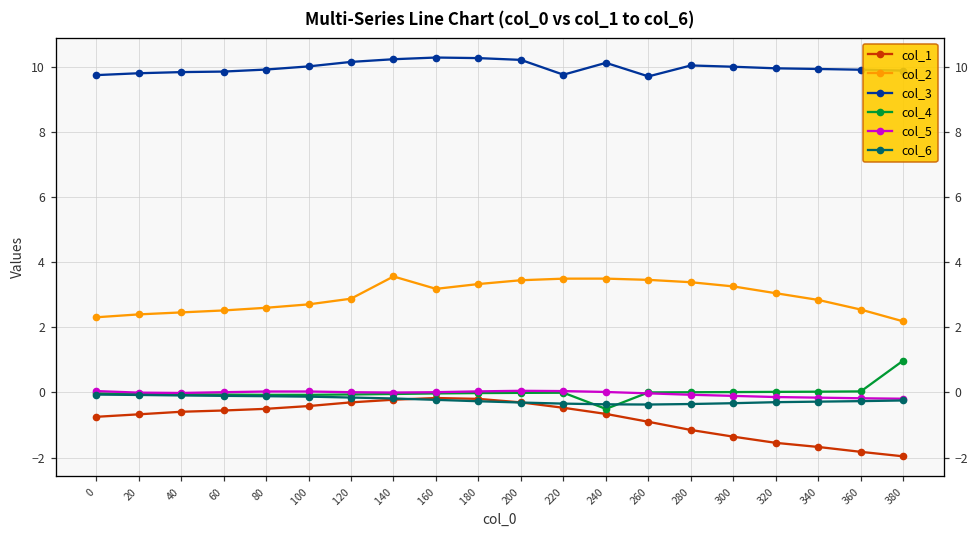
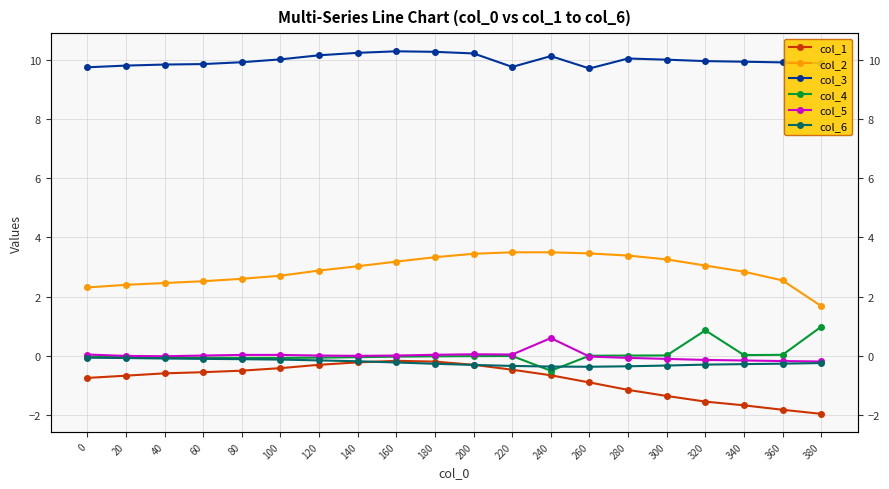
  {
    "col_1": {
      "0": -0.7,
      "20": -0.7,
      "40": -0.6,
      "60": -0.6,
      "80": -0.5,
      "100": -0.4,
      "120": -0.3,
      "220": -0.5,
      "240": -0.7,
      "260": -0.9,
      "280": -1.2,
      "300": -1.4,
      "320": -1.5,
      "340": -1.7,
      "360": -1.8,
      "380": -2.0
    },
    "col_2": {
      "0": 2.3,
      "20": 2.4,
      "40": 2.5,
      "60": 2.5,
      "80": 2.6,
      "100": 2.7,
      "120": 2.9,
-     "140": 3.6,
+     "140": 3.0,
      "160": 3.2,
      "180": 3.3,
      "200": 3.4,
      "220": 3.5,
      "240": 3.5,
      "260": 3.5,
      "280": 3.4,
      "300": 3.3,
      "320": 3.0,
      "340": 2.8,
      "360": 2.5,
-     "380": 2.2
+     "380": 1.7
    },
    "col_3": {
      "0": 9.7,
      "20": 9.8,
      "40": 9.8,
      "60": 9.9,
      "80": 9.9,
      "100": 10.0,
      "120": 10.2,
      "140": 10.2,
      "160": 10.3,
      "180": 10.3,
      "200": 10.2,
      "220": 9.8,
      "240": 10.1,
      "260": 9.7,
      "280": 10.0,
      "300": 10.0,
      "320": 10.0,
      "340": 9.9,
      "360": 9.9
    },
    "col_4": {
      "240": -0.5,
      "300": 0.0,
-     "320": 0.0,
+     "320": 0.9,
      "340": 0.0,
      "360": 0.0,
      "380": 1.0
    },
    "col_5": {
      "80": 0.0,
      "100": 0.0,
-     "240": 0.0,
+     "240": 0.6,
      "300": -0.1,
      "320": -0.1,
      "340": -0.2,
      "360": -0.2
    },
    "col_6": {
      "120": -0.2,
      "220": -0.3,
      "240": -0.4,
      "260": -0.4,
      "280": -0.4,
      "300": -0.3,
      "320": -0.3,
      "340": -0.3,
      "360": -0.3
    }
  }
